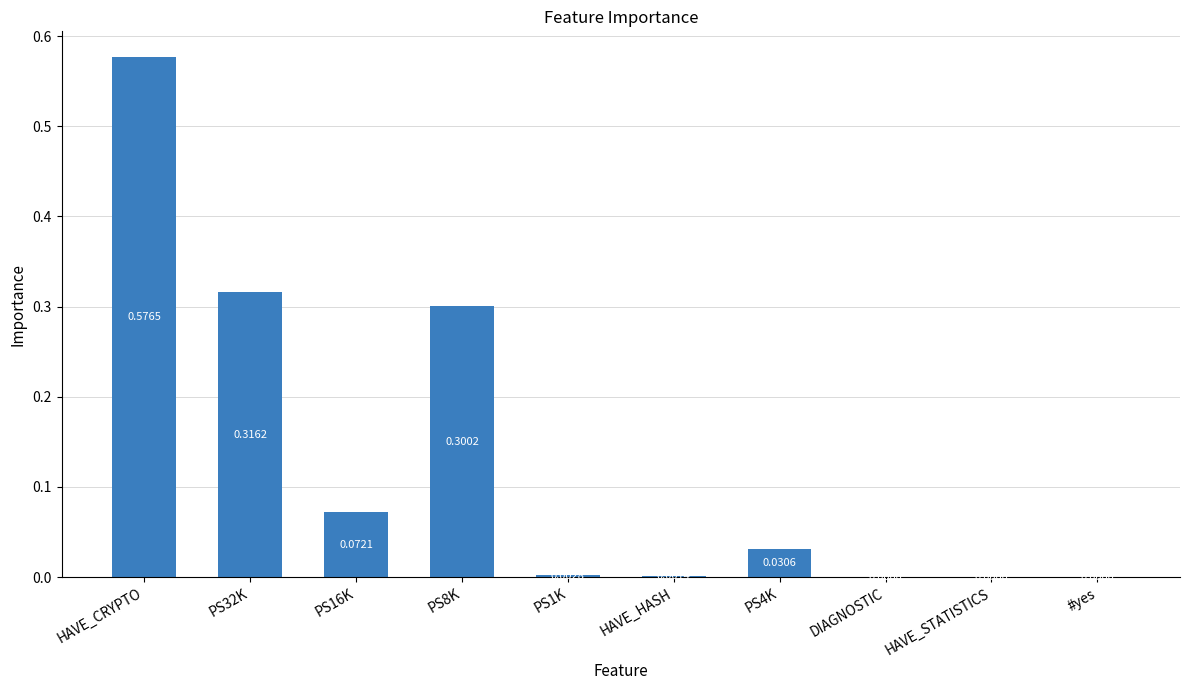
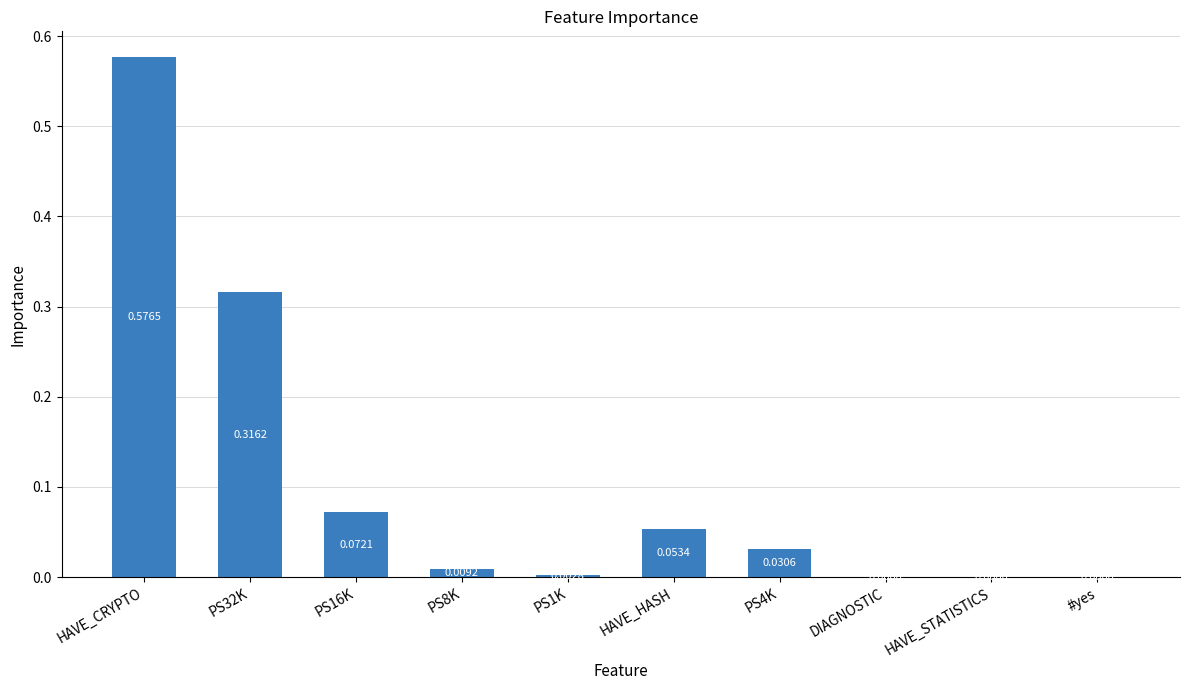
  {
    "HAVE_CRYPTO": 0.5765,
    "PS32K": 0.3162,
    "PS16K": 0.0721,
-   "PS8K": 0.3002,
-   "HAVE_HASH": 0.00,
+   "PS8K": 0.0092,
+   "HAVE_HASH": 0.05,
    "PS4K": 0.0306
  }
